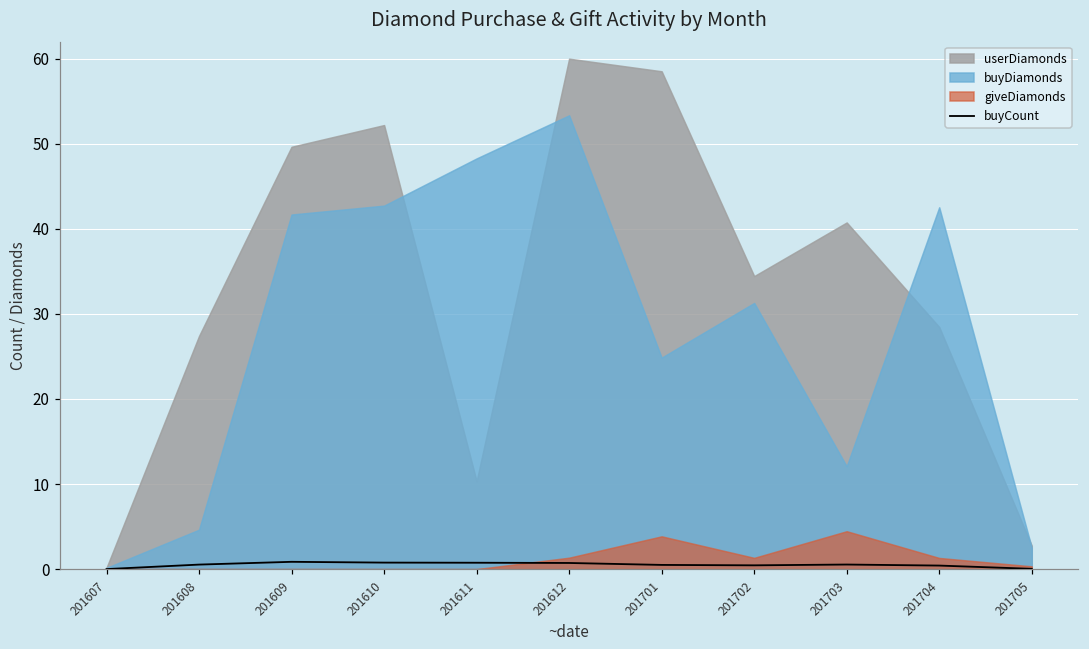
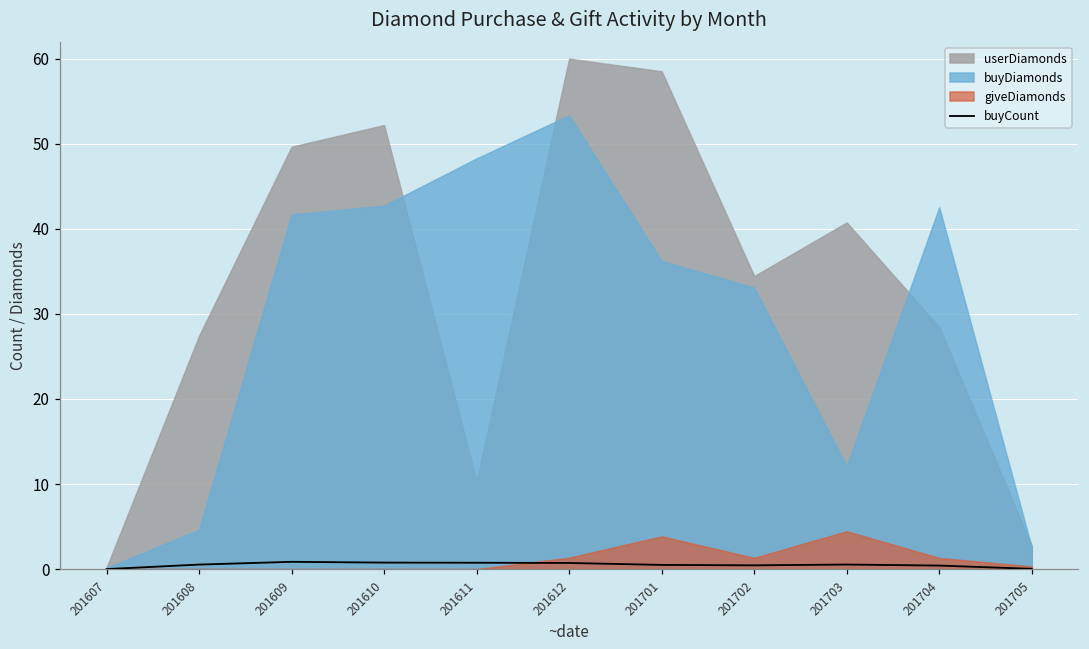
  {
    "buyCount": {
      "201608": 1,
      "201609": 1,
      "201610": 1,
      "201611": 1,
      "201612": 1,
      "201701": 0,
      "201702": 0,
      "201703": 1,
      "201704": 0
    },
    "userDiamonds": {
      "201608": 27,
      "201609": 50,
      "201610": 52,
      "201611": 10,
      "201612": 60,
      "201701": 59,
      "201702": 34,
      "201703": 41,
      "201704": 28
    },
    "buyDiamonds": {
      "201608": 5,
      "201609": 42,
      "201610": 43,
      "201611": 48,
      "201612": 53,
-     "201701": 25,
-     "201702": 31,
+     "201701": 36,
+     "201702": 33,
      "201703": 12,
      "201704": 43
    },
    "giveDiamonds": {
      "201608": 0,
      "201610": 0,
      "201611": 0,
      "201612": 1,
      "201701": 4,
      "201702": 1,
      "201703": 4,
      "201704": 1
    }
  }
